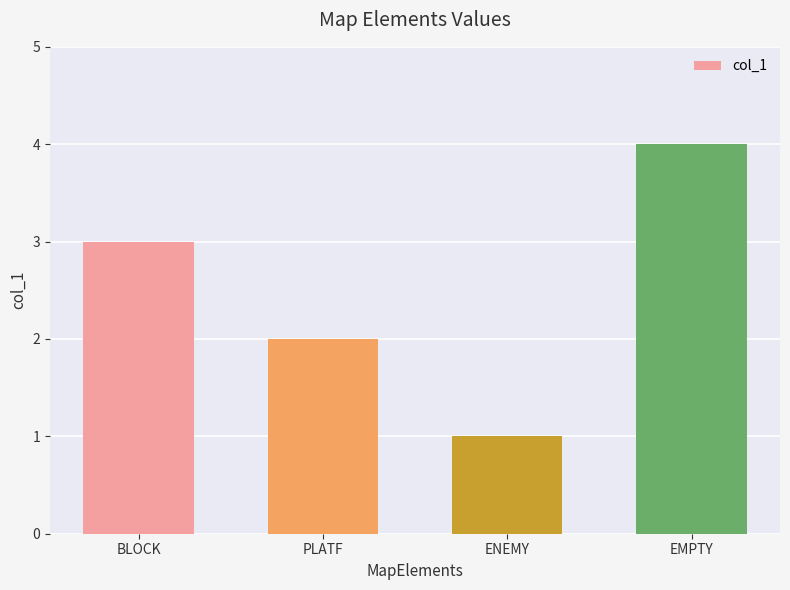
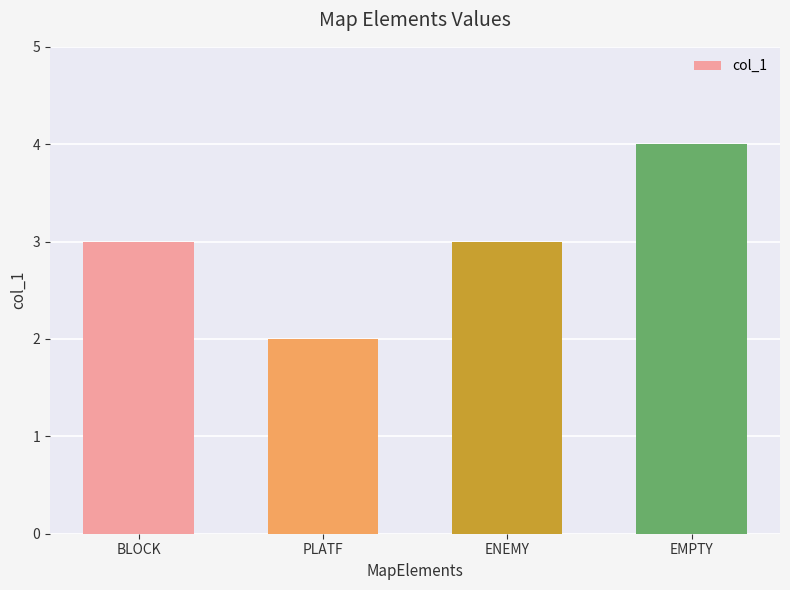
  {
    "BLOCK": 3,
    "PLATF": 2,
-   "ENEMY": 1,
+   "ENEMY": 3,
    "EMPTY": 4
  }
